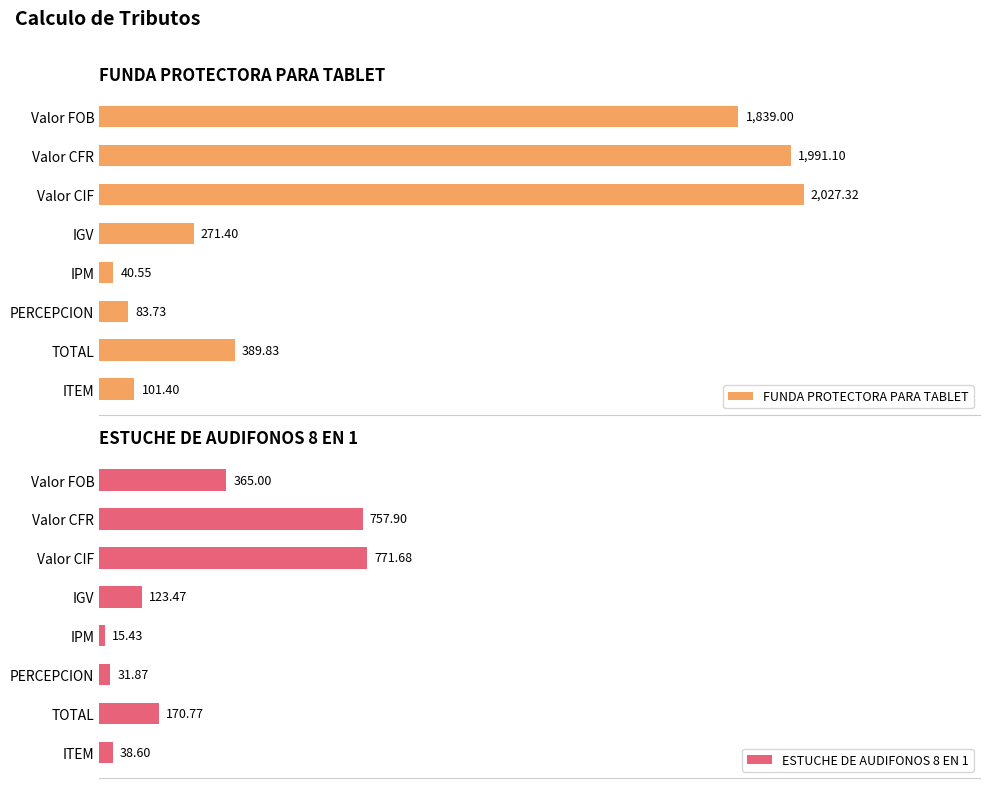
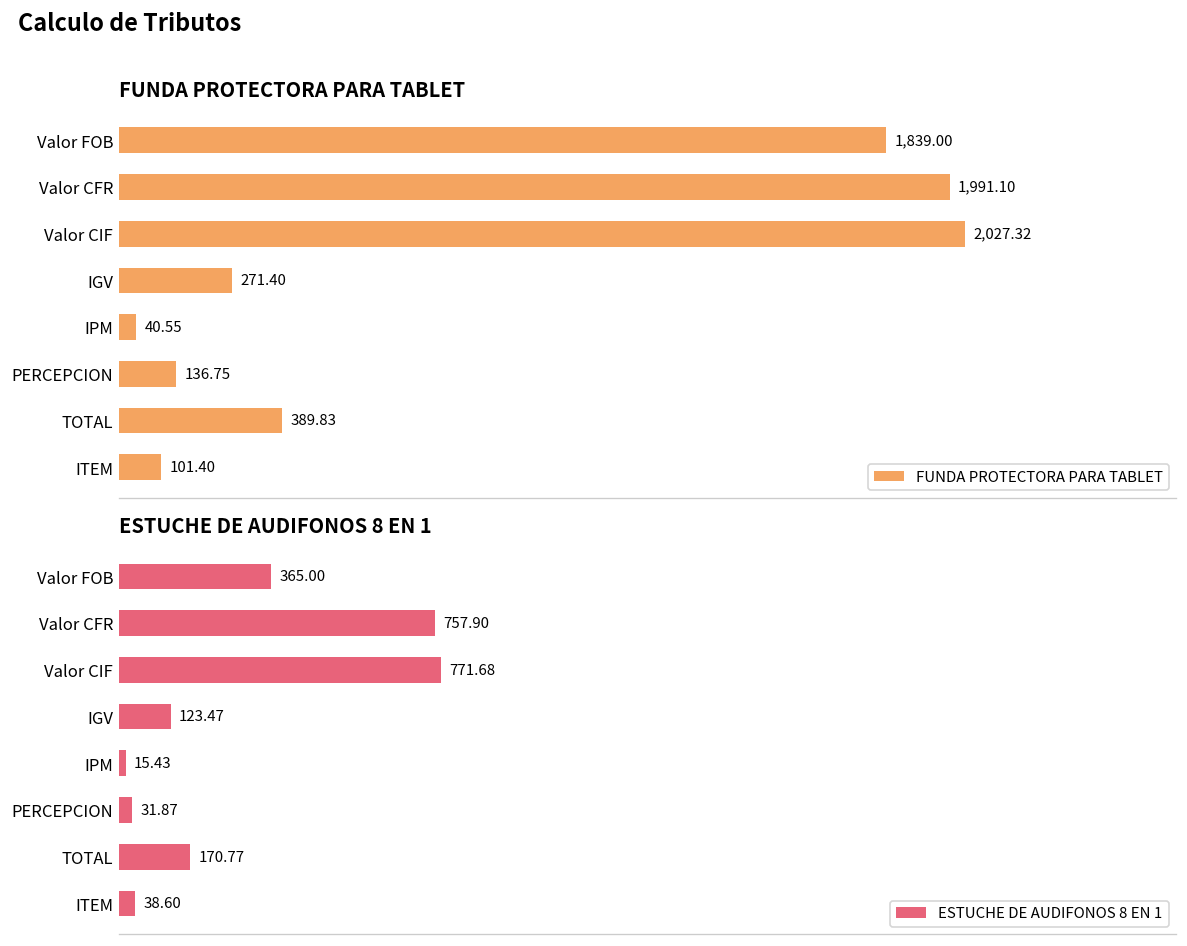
  {
    "FUNDA PROTECTORA PARA TABLET": {
      "Valor FOB": "1,839.00",
      "Valor CFR": "1,991.10",
      "Valor CIF": "2,027.32",
      "IGV": "271.40",
      "IPM": "40.55",
-     "PERCEPCION": "83.73",
+     "PERCEPCION": "136.75",
      "TOTAL": "389.83",
      "ITEM": "101.40"
    },
    "ESTUCHE DE AUDIFONOS 8 EN 1": {
      "Valor FOB": "365.00",
      "Valor CFR": "757.90",
      "Valor CIF": "771.68",
      "IGV": "123.47",
      "IPM": "15.43",
      "PERCEPCION": "31.87",
      "TOTAL": "170.77",
      "ITEM": "38.60"
    }
  }
